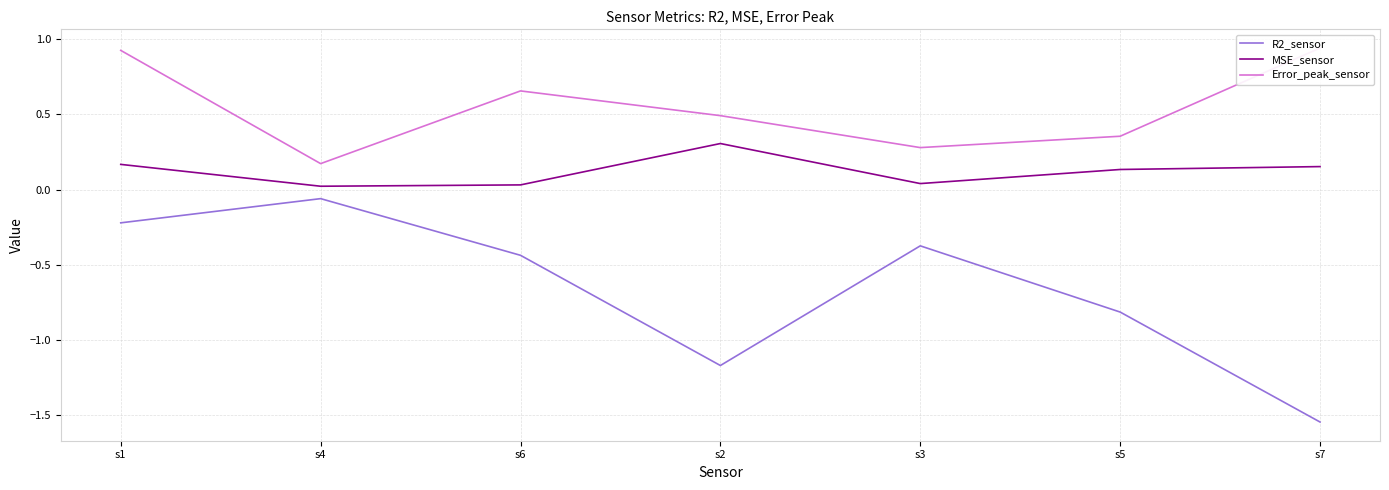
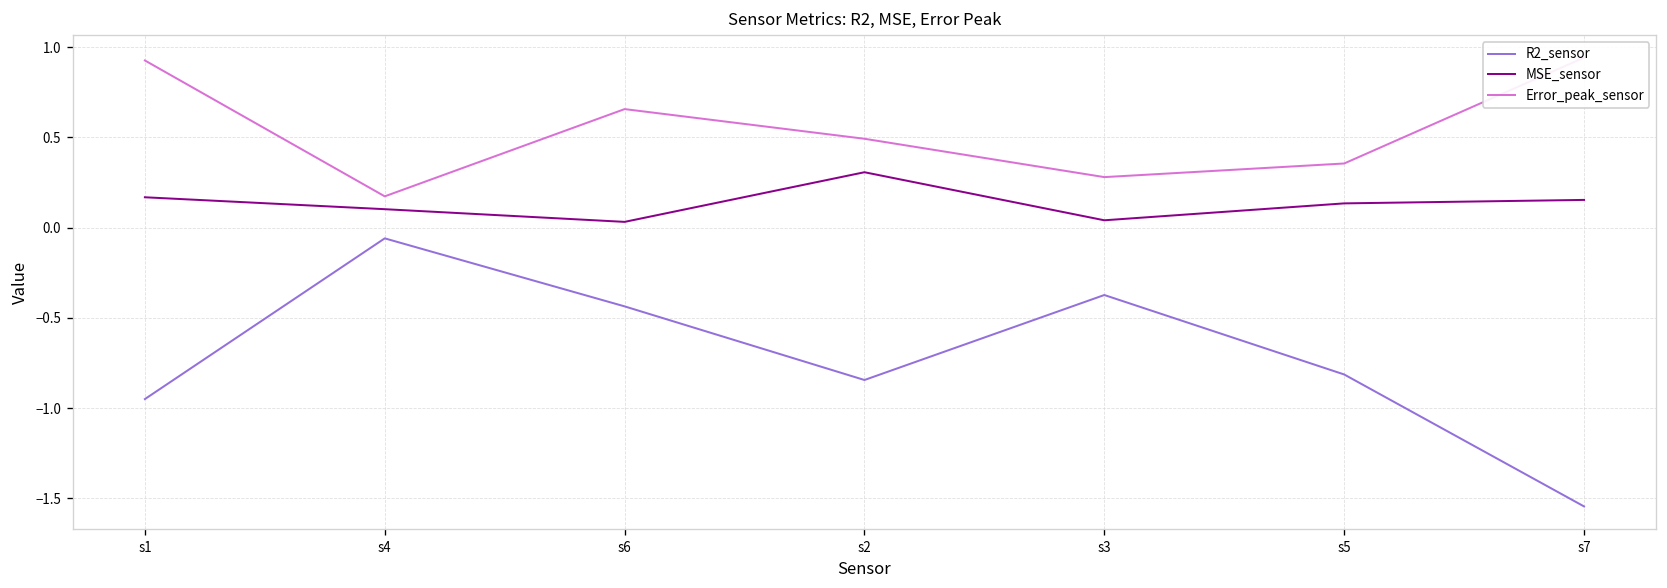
  {
    "R2_sensor": {
-     "s1": -0.22,
+     "s1": -0.95,
      "s4": -0.06,
      "s6": -0.44,
-     "s2": -1.17,
+     "s2": -0.84,
      "s3": -0.37,
      "s5": -0.81,
      "s7": -1.54
    },
    "MSE_sensor": {
      "s1": 0.17,
-     "s4": 0.02,
+     "s4": 0.10,
      "s6": 0.03,
      "s2": 0.31,
      "s3": 0.04,
      "s5": 0.13,
      "s7": 0.15
    },
    "Error_peak_sensor": {
      "s1": 0.93,
      "s4": 0.17,
      "s6": 0.66,
      "s2": 0.49,
      "s3": 0.28,
      "s5": 0.36
    }
  }
